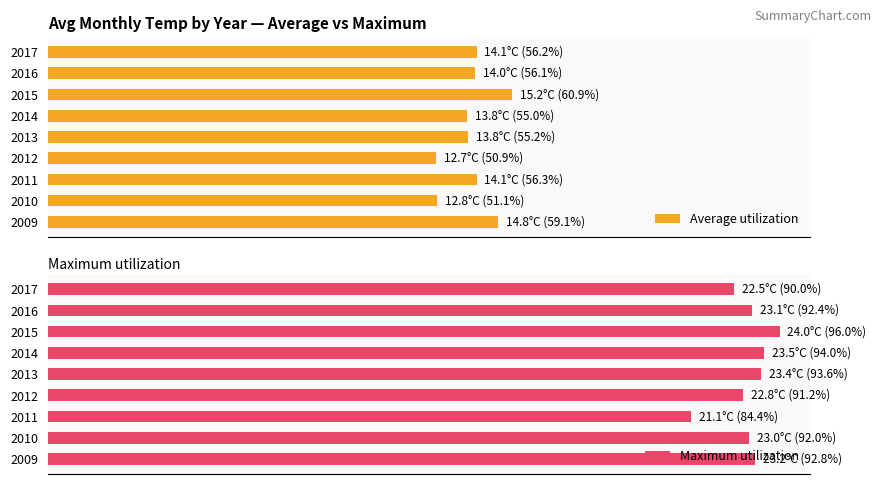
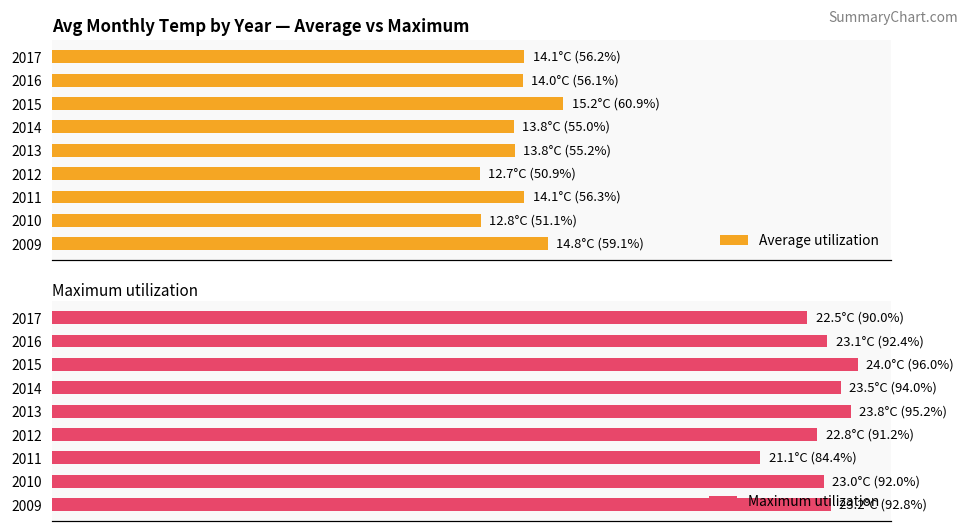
  {
    "Avg Monthly Temp by Year — Average vs Maximum": {
      "2017": "(56.2%)",
      "2016": "(56.1%)",
      "2015": "(60.9%)",
      "2014": "(55.0%)",
      "2013": "(55.2%)",
      "2012": "(50.9%)",
      "2011": "(56.3%)",
      "2010": "(51.1%)",
      "2009": "(59.1%)"
    },
    "Maximum utilization": {
      "2017": "(90.0%)",
      "2016": "(92.4%)",
      "2015": "(96.0%)",
      "2014": "(94.0%)",
-     "2013": "23.4°C (93.6%)",
+     "2013": "23.8°C (95.2%)",
      "2012": "(91.2%)",
      "2011": "(84.4%)",
      "2010": "(92.0%)",
      "2009": "(92.8%)"
    }
  }
